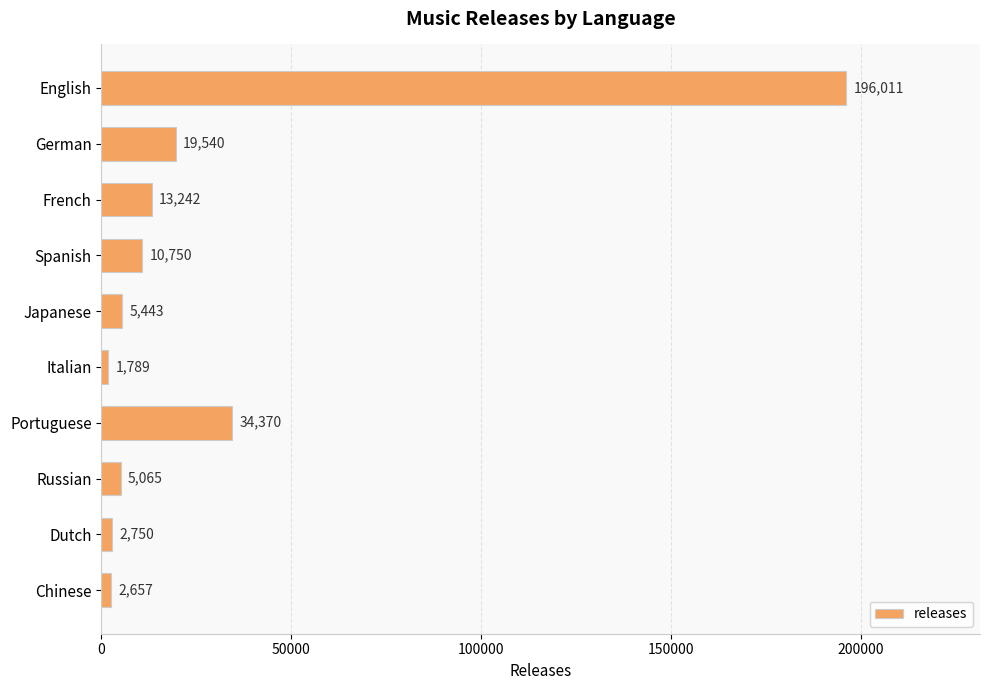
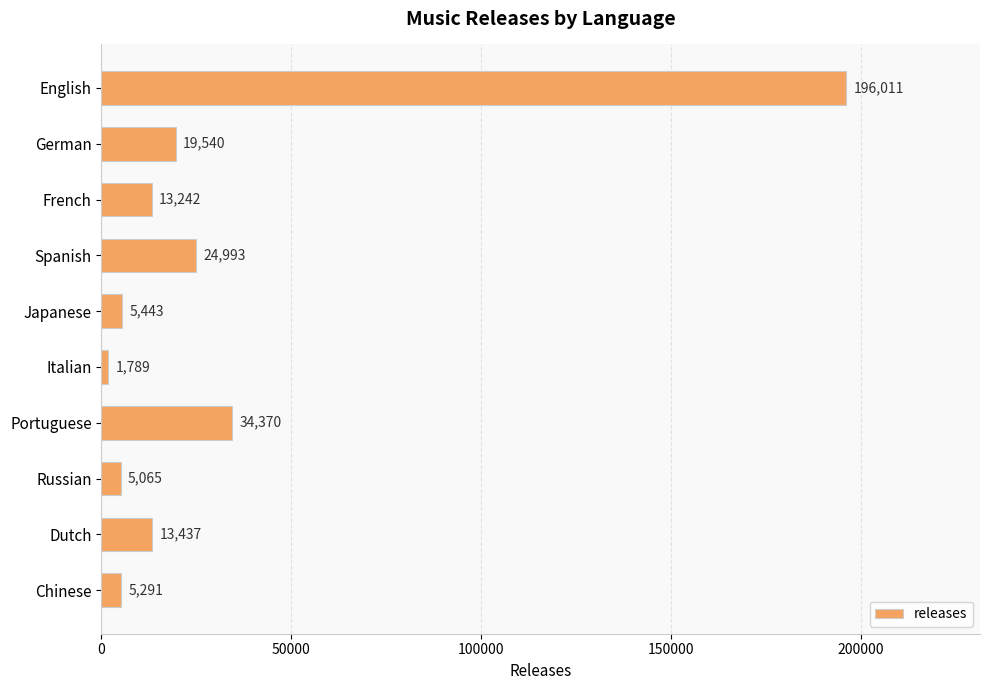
  {
    "English": "196,011",
    "German": "19,540",
    "French": "13,242",
-   "Spanish": "10,750",
+   "Spanish": "24,993",
    "Japanese": "5,443",
    "Italian": "1,789",
    "Portuguese": "34,370",
    "Russian": "5,065",
-   "Dutch": "2,750",
-   "Chinese": "2,657"
+   "Dutch": "13,437",
+   "Chinese": "5,291"
  }
